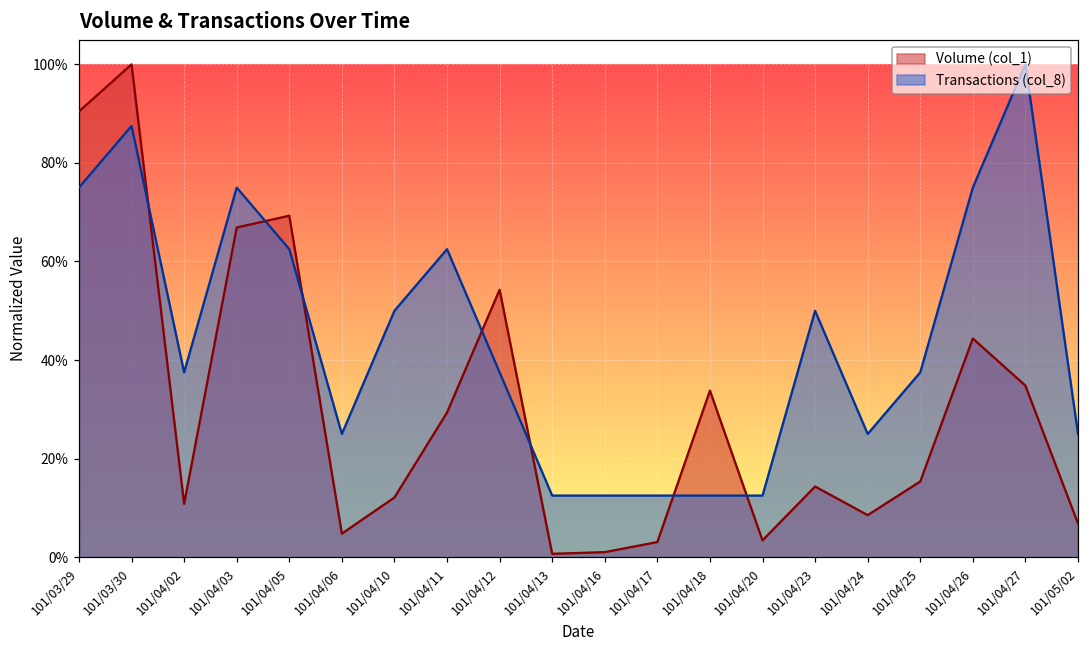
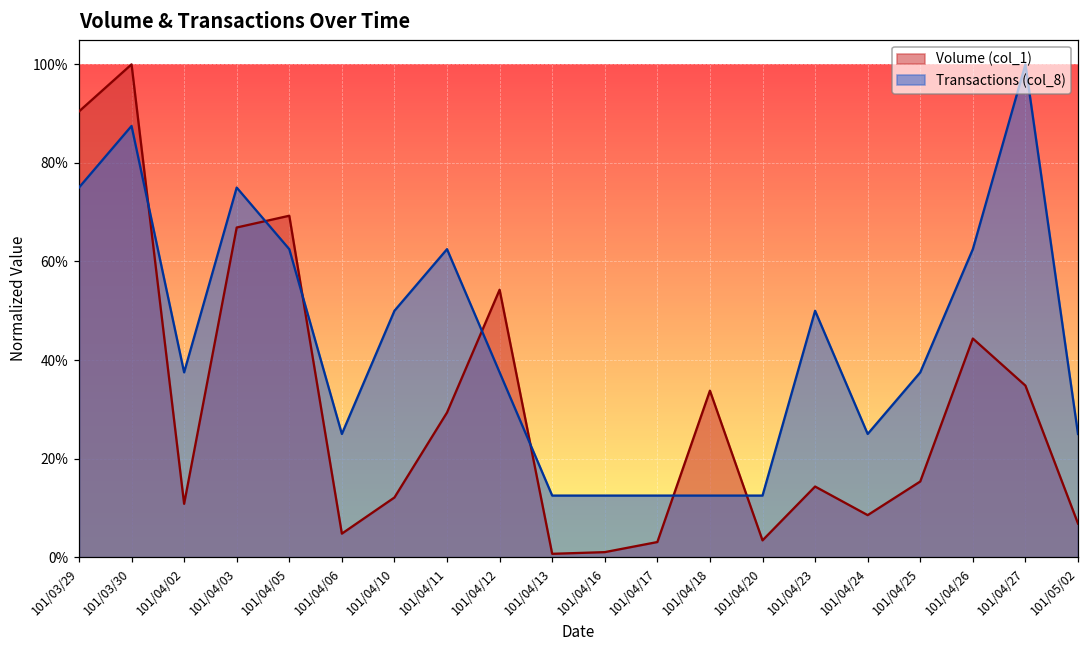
  {
    "Volume (col_1)": {
      "101/03/29": "90%",
      "101/03/30": "100%",
      "101/04/02": "11%",
      "101/04/03": "67%",
      "101/04/05": "69%",
      "101/04/06": "5%",
      "101/04/10": "12%",
      "101/04/11": "29%",
      "101/04/12": "54%",
      "101/04/13": "1%",
      "101/04/16": "1%",
      "101/04/17": "3%",
      "101/04/18": "34%",
      "101/04/20": "3%",
      "101/04/23": "14%",
      "101/04/24": "9%",
      "101/04/25": "15%",
      "101/04/26": "44%",
      "101/04/27": "35%",
      "101/05/02": "7%"
    },
    "Transactions (col_8)": {
      "101/03/29": "75%",
      "101/03/30": "88%",
      "101/04/02": "38%",
      "101/04/03": "75%",
      "101/04/05": "63%",
      "101/04/06": "25%",
      "101/04/10": "50%",
      "101/04/11": "63%",
      "101/04/12": "38%",
      "101/04/13": "13%",
      "101/04/16": "13%",
      "101/04/17": "13%",
      "101/04/18": "13%",
      "101/04/20": "13%",
      "101/04/23": "50%",
      "101/04/24": "25%",
      "101/04/25": "38%",
-     "101/04/26": "75%",
+     "101/04/26": "63%",
      "101/05/02": "25%"
    }
  }
